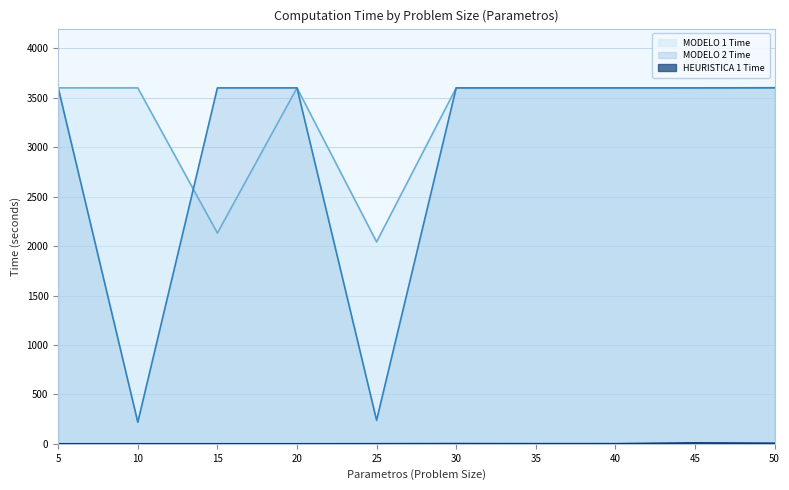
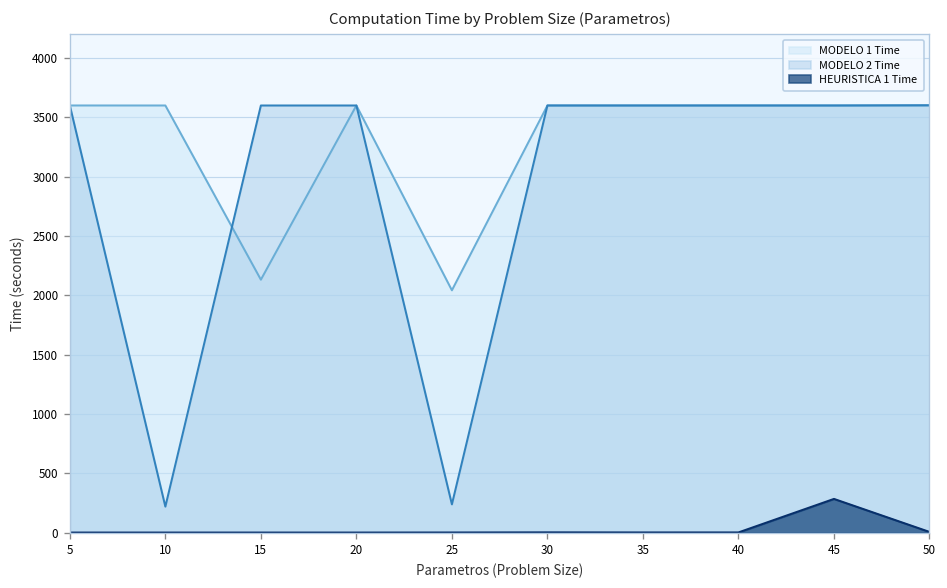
  {
    "HEURISTICA 1 Time": {
      "5": 0,
      "10": 0,
      "15": 0,
      "20": 0,
      "25": 0,
      "30": 0,
      "35": 0,
      "40": 0,
-     "45": 0,
+     "45": 300,
      "50": 0
    }
  }
